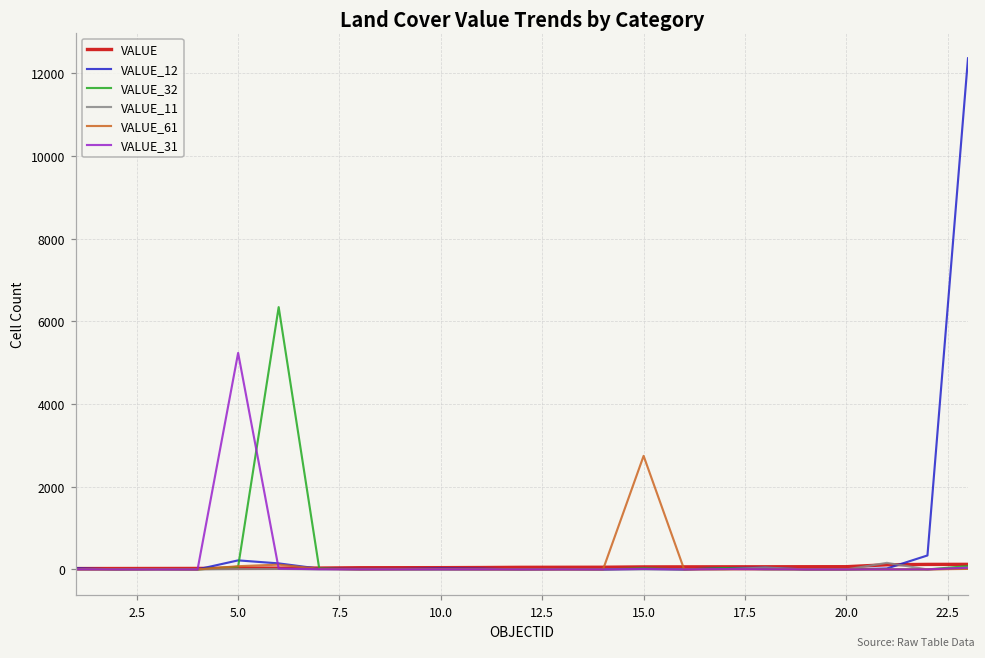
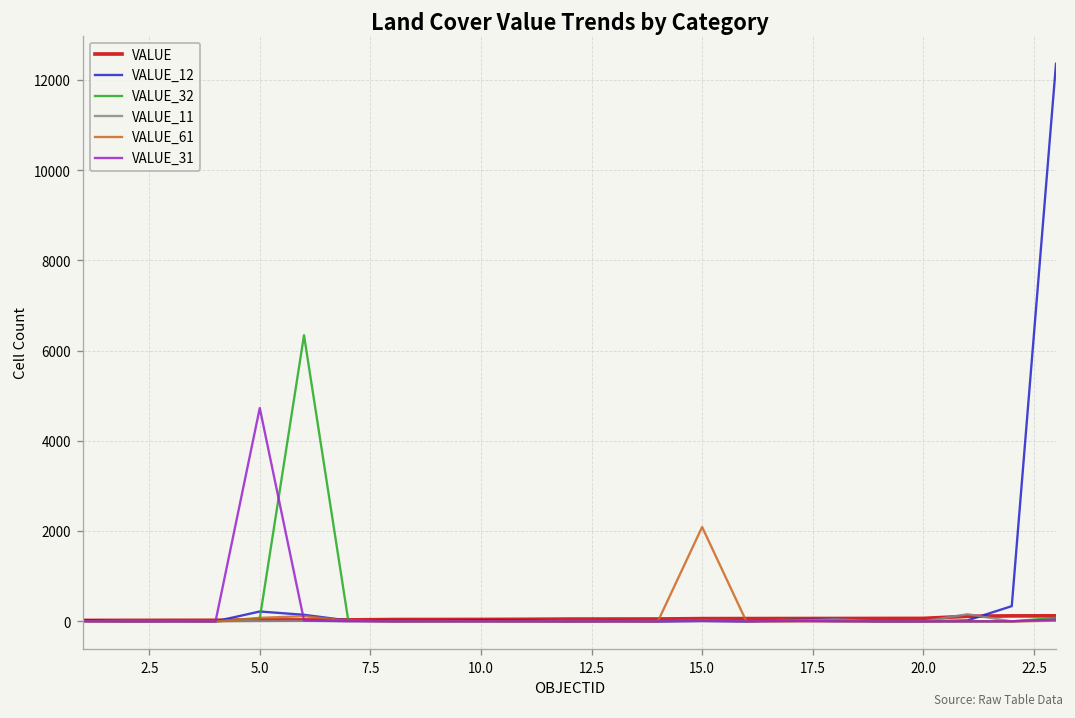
  {
    "VALUE_12": {
      "5.0": 200
    },
    "VALUE_61": {
-     "15.0": 2700
+     "15.0": 2100
    },
    "VALUE_31": {
-     "5.0": 5200
+     "5.0": 4700
    }
  }
